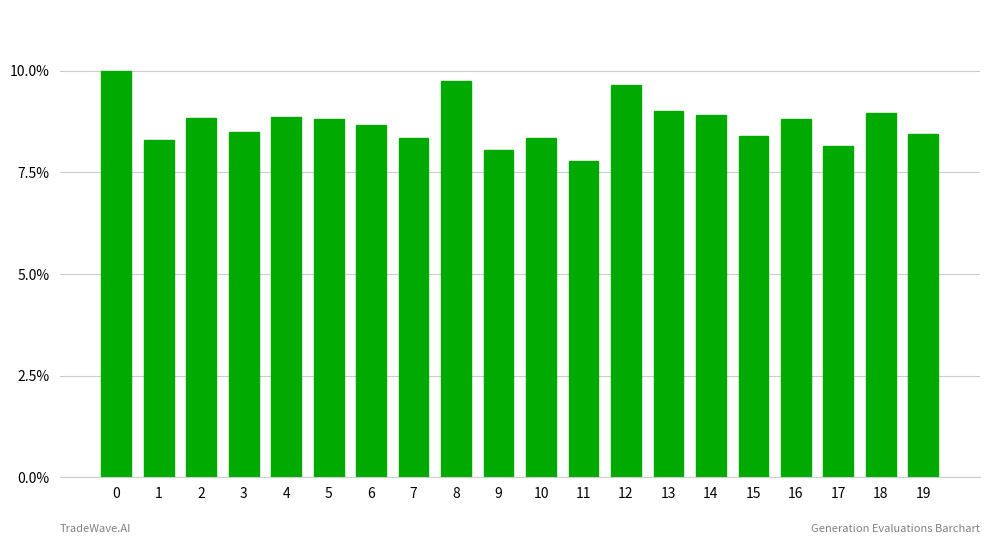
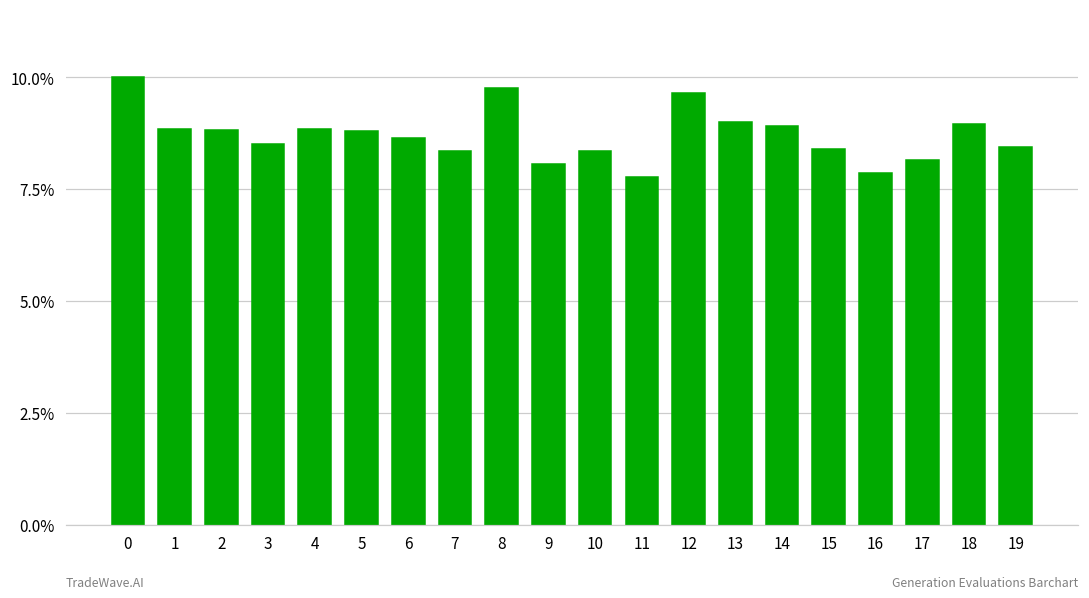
  {
    "0": "10.0%",
-   "1": "8.3%",
+   "1": "8.9%",
    "2": "8.8%",
    "3": "8.5%",
    "4": "8.9%",
    "5": "8.8%",
    "6": "8.7%",
    "7": "8.4%",
    "8": "9.8%",
    "9": "8.1%",
    "10": "8.4%",
    "11": "7.8%",
    "12": "9.7%",
    "13": "9.0%",
    "14": "8.9%",
    "15": "8.4%",
-   "16": "8.8%",
+   "16": "7.9%",
    "17": "8.2%",
    "18": "9.0%",
    "19": "8.5%"
  }
